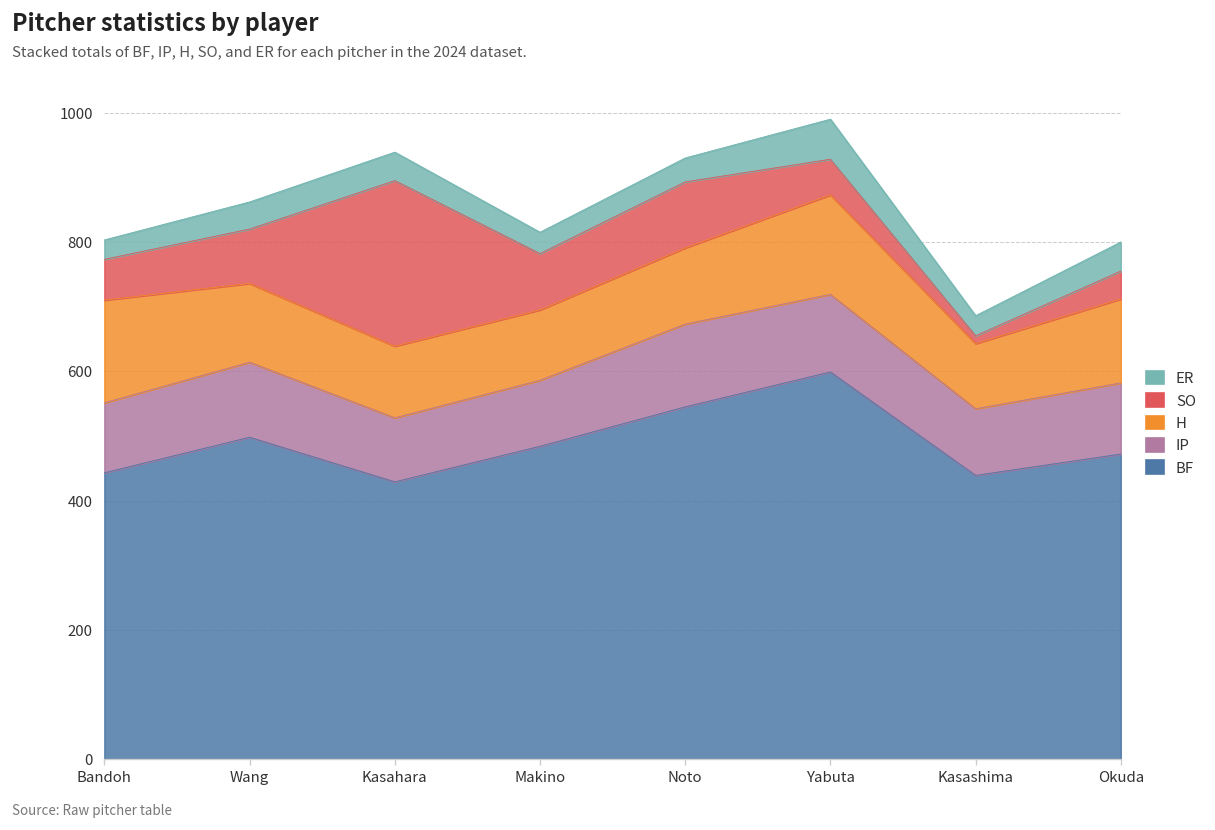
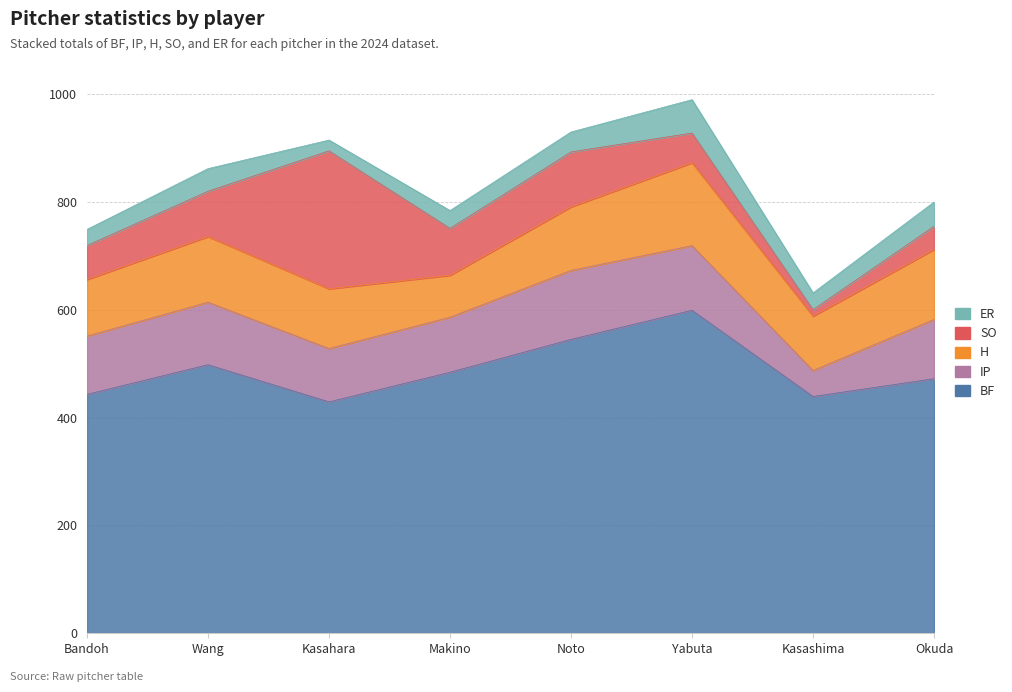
  {
    "BF": {
      "Bandoh": 440,
      "Wang": 500,
      "Kasahara": 430,
      "Makino": 480,
      "Noto": 550,
      "Yabuta": 600,
      "Kasashima": 440,
      "Okuda": 470
    },
    "IP": {
      "Bandoh": 110,
      "Wang": 120,
      "Kasahara": 100,
      "Makino": 100,
      "Noto": 130,
      "Yabuta": 120,
-     "Kasashima": 100,
+     "Kasashima": 50,
      "Okuda": 110
    },
    "H": {
-     "Bandoh": 160,
+     "Bandoh": 110,
      "Wang": 120,
      "Kasahara": 110,
-     "Makino": 110,
+     "Makino": 80,
      "Noto": 120,
      "Yabuta": 150,
      "Kasashima": 100,
      "Okuda": 130
    },
    "SO": {
      "Bandoh": 60,
      "Wang": 80,
      "Kasahara": 260,
      "Makino": 90,
      "Noto": 100,
      "Yabuta": 60,
      "Kasashima": 10,
      "Okuda": 40
    },
    "ER": {
      "Bandoh": 30,
      "Wang": 40,
-     "Kasahara": 40,
+     "Kasahara": 20,
      "Makino": 30,
      "Noto": 40,
      "Yabuta": 60,
      "Kasashima": 30,
      "Okuda": 50
    }
  }
